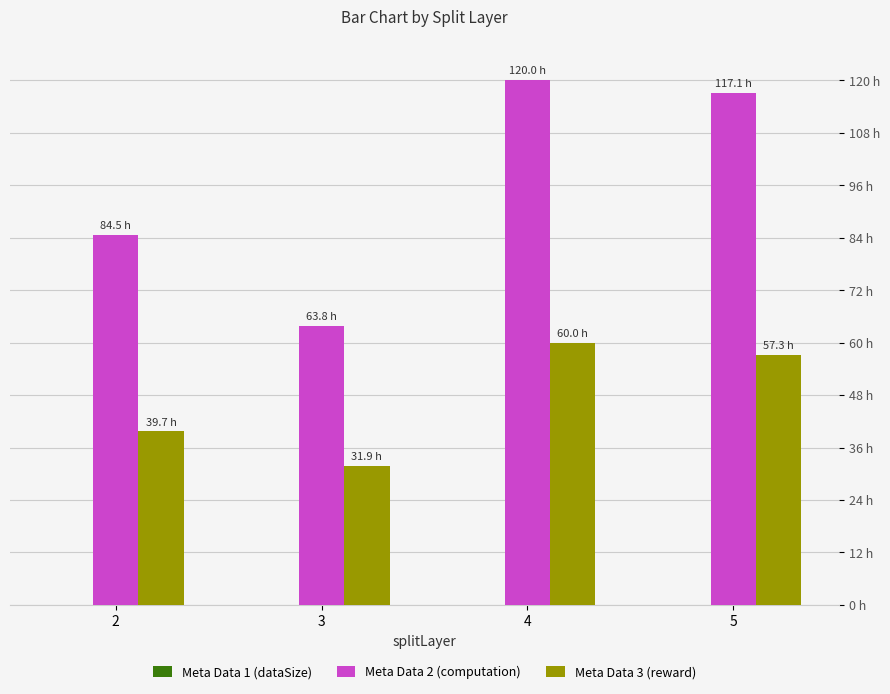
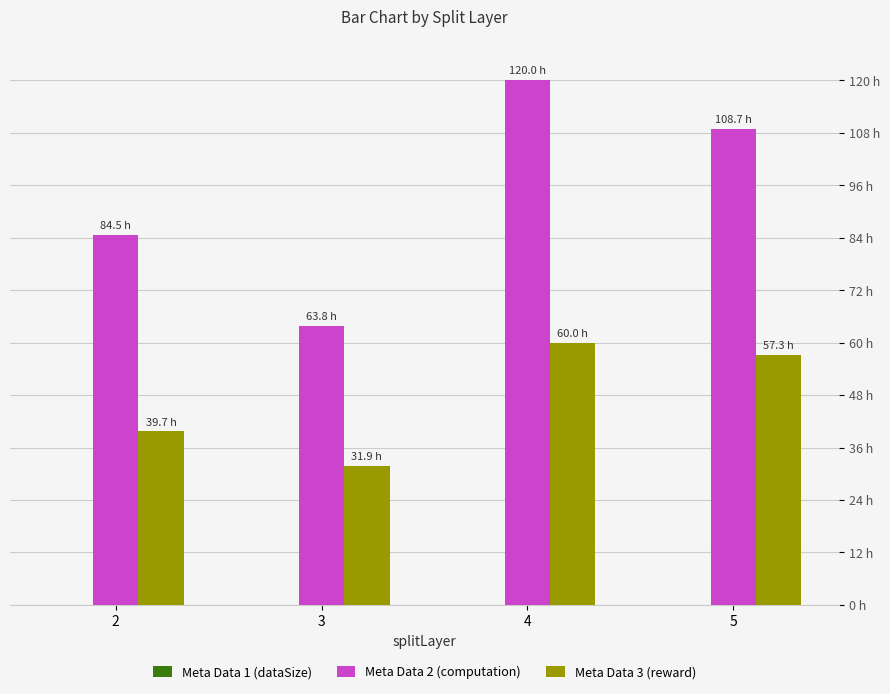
  {
    "Meta Data 2 (computation)": {
      "2": 84.5,
      "3": 63.8,
      "4": 120.0,
-     "5": 117.1
+     "5": 108.7
    },
    "Meta Data 3 (reward)": {
      "2": 39.7,
      "3": 31.9,
      "4": 60.0,
      "5": 57.3
    }
  }
